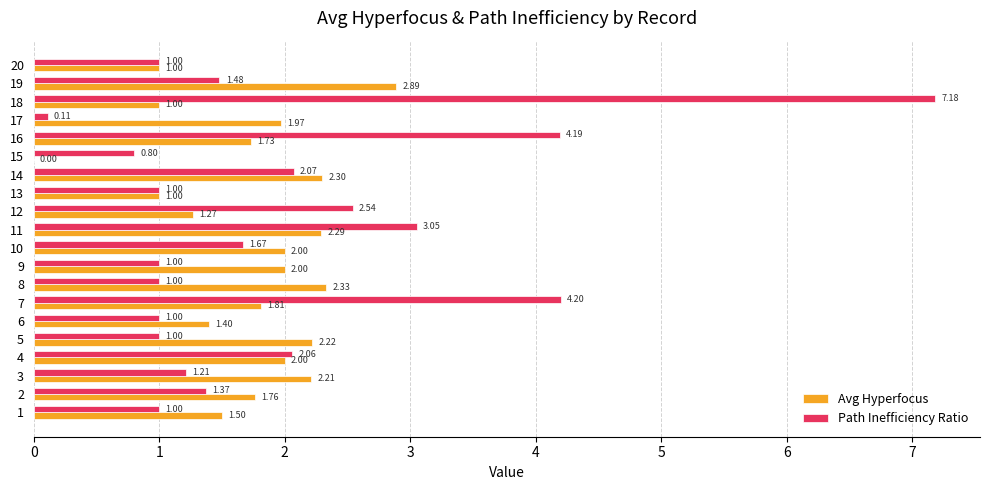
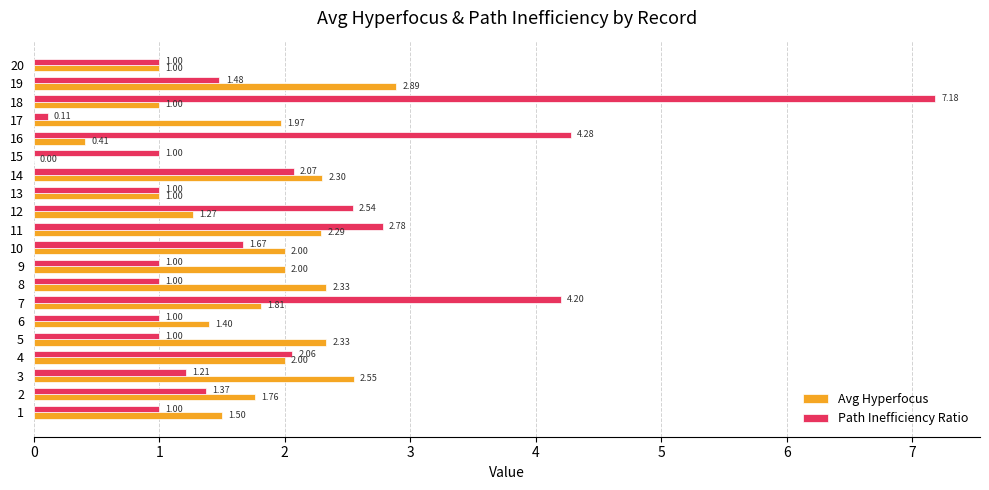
  {
    "Avg Hyperfocus": {
      "19": 2.89,
      "18": 1.00,
      "17": 1.97,
-     "16": 1.73,
+     "16": 0.41,
      "15": 0.00,
      "14": 2.30,
      "12": 1.27,
      "11": 2.29,
      "10": 2.00,
      "9": 2.00,
      "8": 2.33,
      "7": 1.81,
      "6": 1.40,
-     "5": 2.22,
-     "3": 2.21,
+     "5": 2.33,
+     "3": 2.55,
      "2": 1.76,
      "1": 1.50
    },
    "Path Inefficiency Ratio": {
      "19": 1.48,
      "18": 7.18,
      "17": 0.11,
-     "16": 4.19,
-     "15": 0.80,
+     "16": 4.28,
+     "15": 1.00,
      "14": 2.07,
      "12": 2.54,
-     "11": 3.05,
+     "11": 2.78,
      "10": 1.67,
      "9": 1.00,
      "8": 1.00,
      "7": 4.20,
      "6": 1.00,
      "5": 1.00,
      "3": 1.21,
      "2": 1.37,
      "1": 1.00
    }
  }
